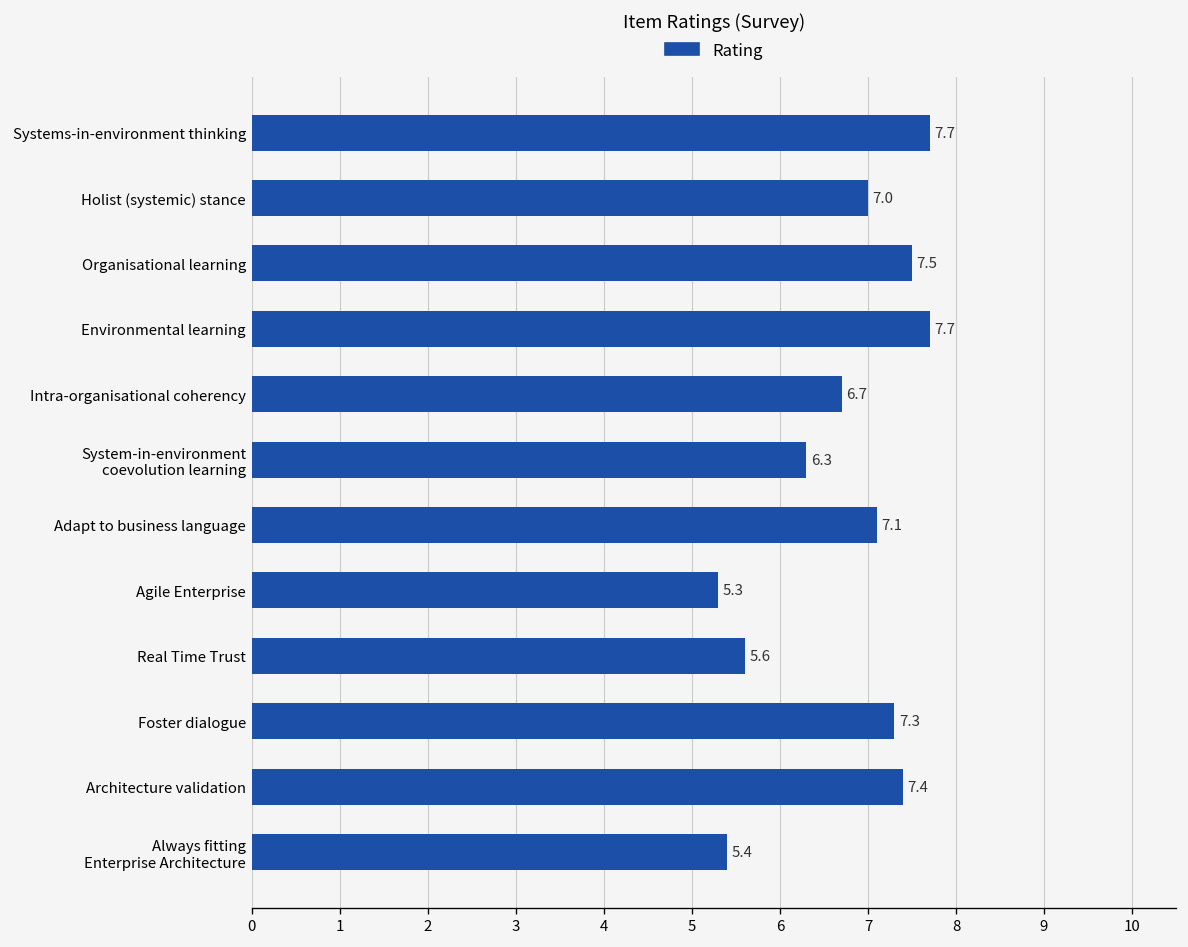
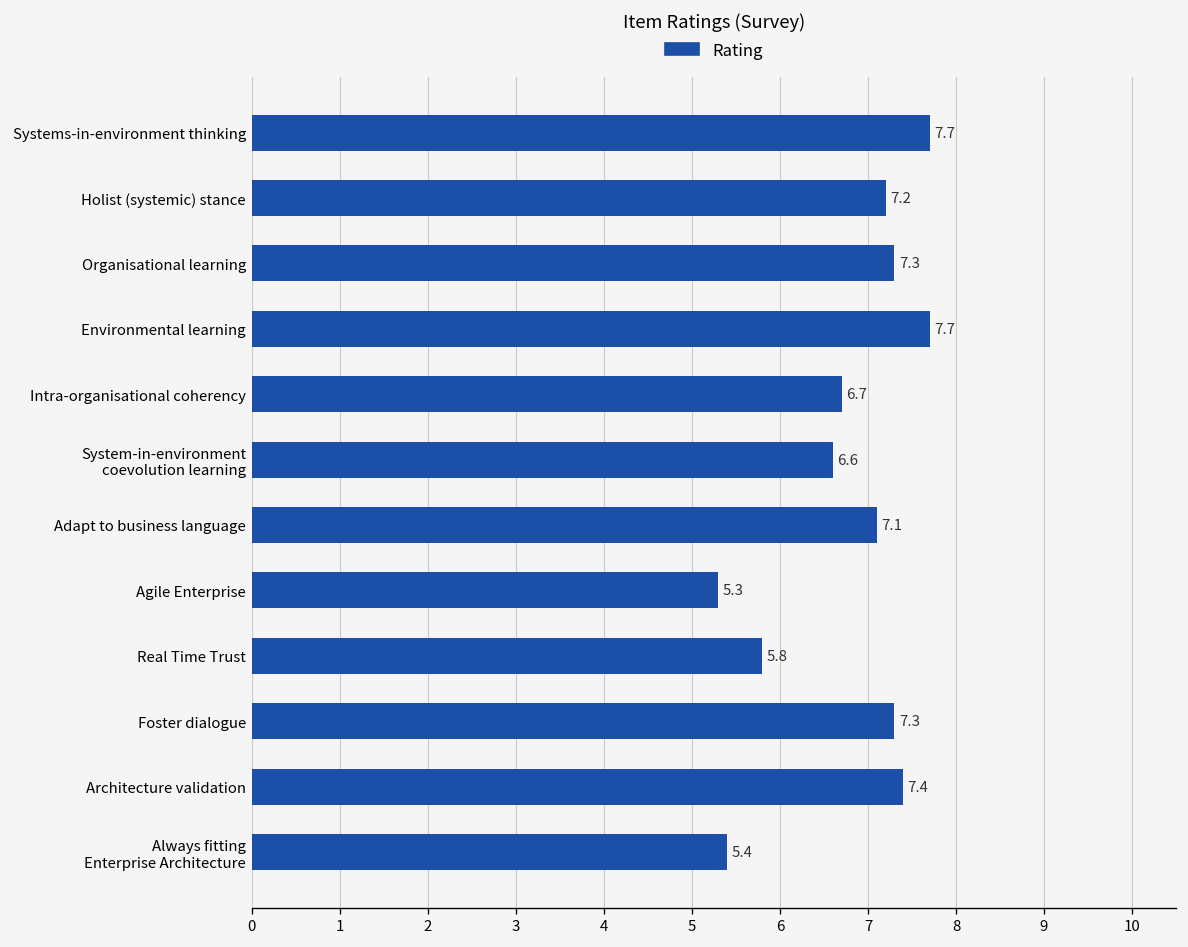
  {
    "Systems-in-environment thinking": 7.7,
-   "Holist (systemic) stance": 7.0,
-   "Organisational learning": 7.5,
+   "Holist (systemic) stance": 7.2,
+   "Organisational learning": 7.3,
    "Environmental learning": 7.7,
    "Intra-organisational coherency": 6.7,
-   "System-in-environment coevolution learning": 6.3,
+   "System-in-environment coevolution learning": 6.6,
    "Adapt to business language": 7.1,
    "Agile Enterprise": 5.3,
-   "Real Time Trust": 5.6,
+   "Real Time Trust": 5.8,
    "Foster dialogue": 7.3,
    "Architecture validation": 7.4,
    "Always fitting Enterprise Architecture": 5.4
  }
